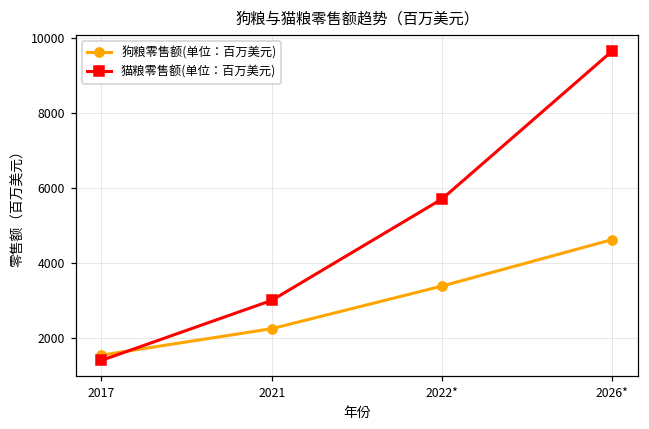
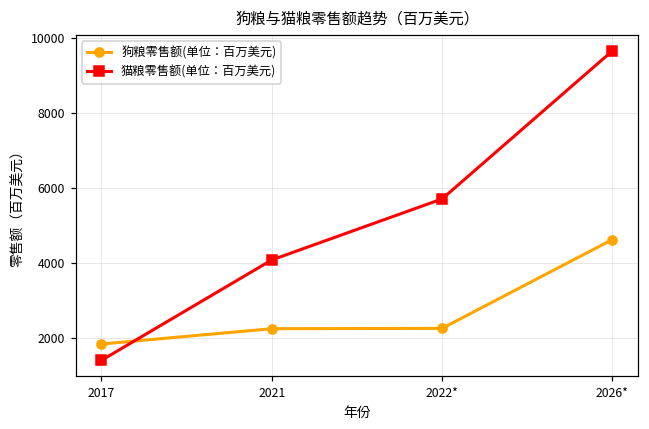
  {
    "狗粮零售额(单位：百万美元)": {
-     "2017": 1500,
+     "2017": 1800,
      "2021": 2200,
-     "2022*": 3400,
+     "2022*": 2200,
      "2026*": 4600
    },
    "猫粮零售额(单位：百万美元)": {
      "2017": 1400,
-     "2021": 3000,
+     "2021": 4100,
      "2022*": 5700,
      "2026*": 9700
    }
  }
